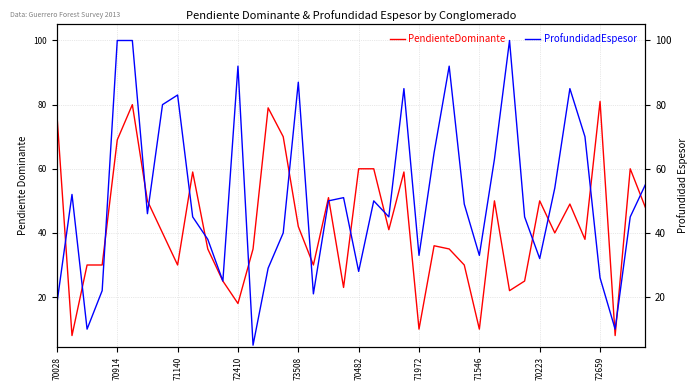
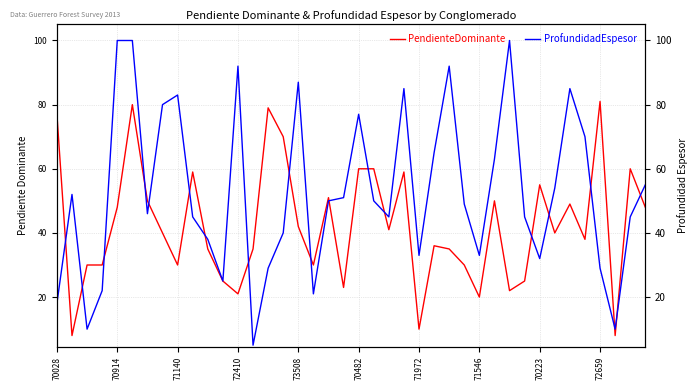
  {
    "PendienteDominante": {
      "70028": 77,
-     "70914": 69,
+     "70914": 48,
      "71140": 30,
-     "72410": 18,
+     "72410": 21,
      "73508": 42,
      "70482": 60,
      "71972": 10,
-     "71546": 10,
-     "70223": 50,
+     "71546": 20,
+     "70223": 55,
      "72659": 81
    },
    "ProfundidadEspesor": {
      "70028": 18,
      "70914": 100,
      "71140": 83,
      "72410": 92,
      "73508": 87,
-     "70482": 28,
+     "70482": 77,
      "71972": 33,
      "71546": 33,
      "70223": 32,
-     "72659": 26
+     "72659": 29
    }
  }
